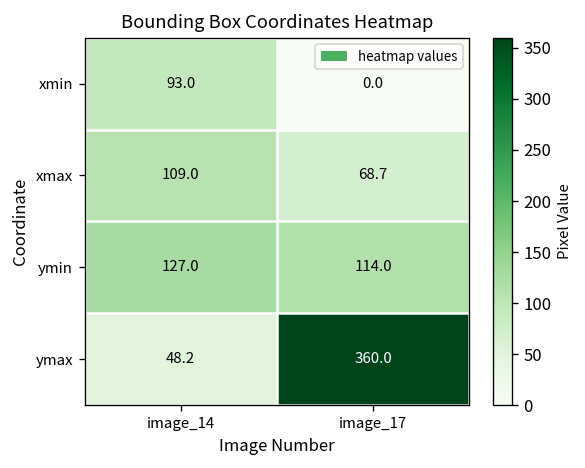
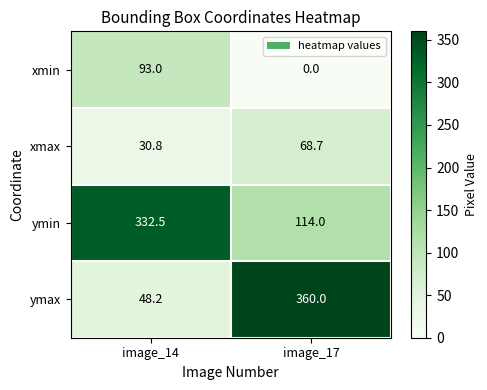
  {
    "xmin": {
      "image_14": 93.0,
      "image_17": 0.0
    },
    "xmax": {
-     "image_14": 109.0,
+     "image_14": 30.8,
      "image_17": 68.7
    },
    "ymin": {
-     "image_14": 127.0,
+     "image_14": 332.5,
      "image_17": 114.0
    },
    "ymax": {
      "image_14": 48.2,
      "image_17": 360.0
    }
  }
